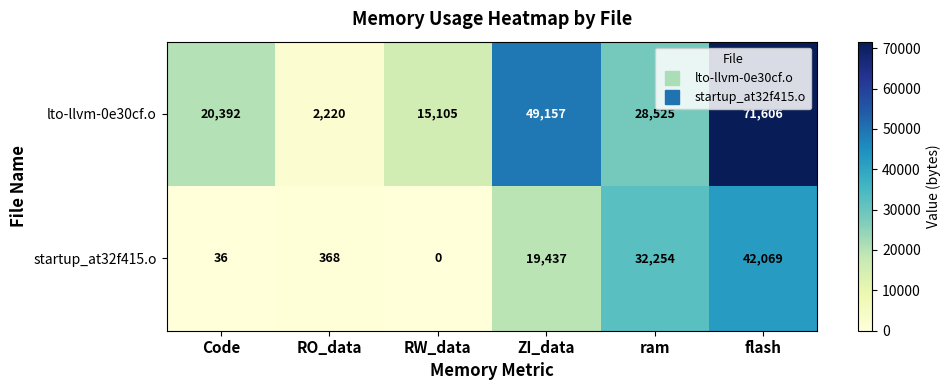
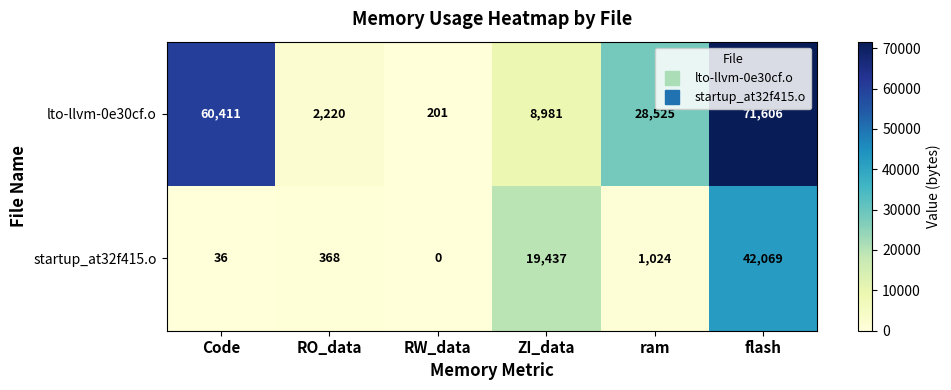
  {
    "lto-llvm-0e30cf.o": {
-     "Code": "20,392",
+     "Code": "60,411",
      "RO_data": "2,220",
-     "RW_data": "15,105",
-     "ZI_data": "49,157"
+     "RW_data": "201",
+     "ZI_data": "8,981"
    },
    "startup_at32f415.o": {
      "Code": "36",
      "RO_data": "368",
      "RW_data": "0",
      "ZI_data": "19,437",
-     "ram": "32,254",
+     "ram": "1,024",
      "flash": "42,069"
    }
  }
